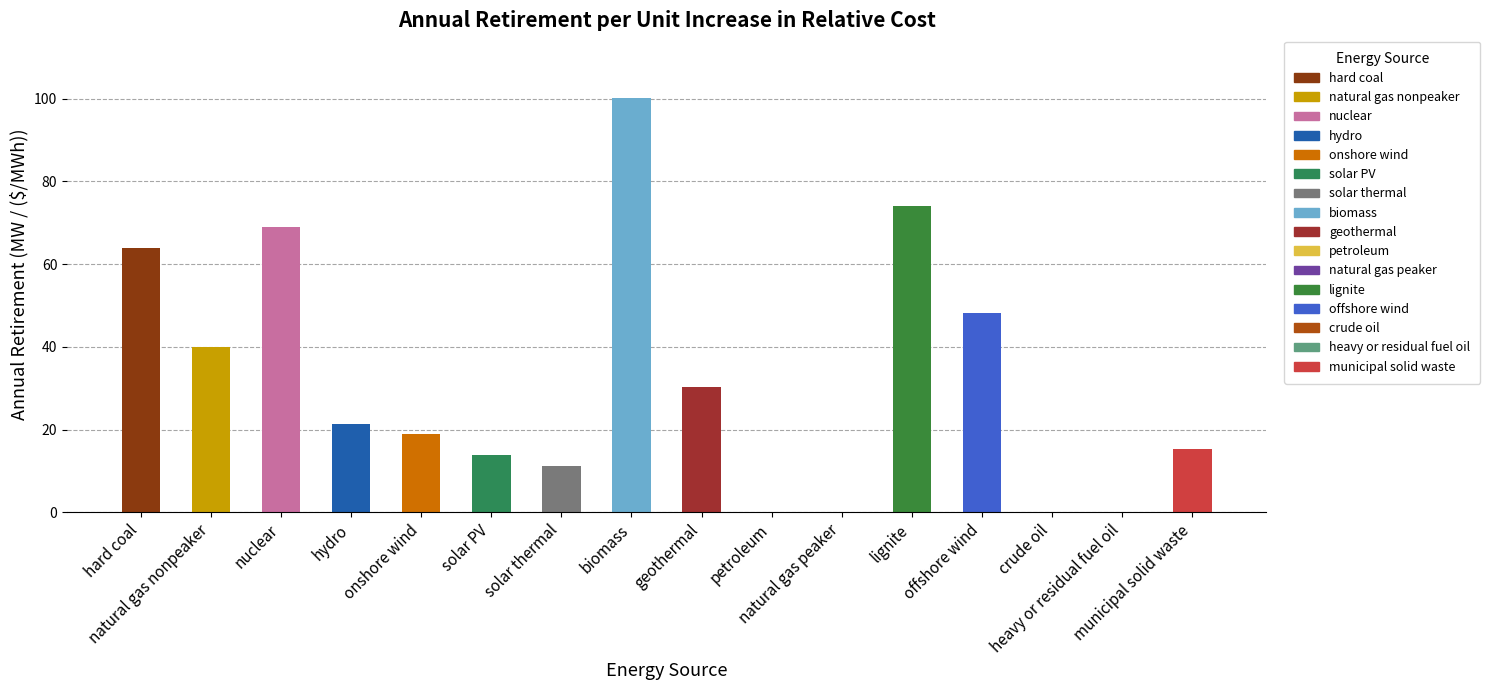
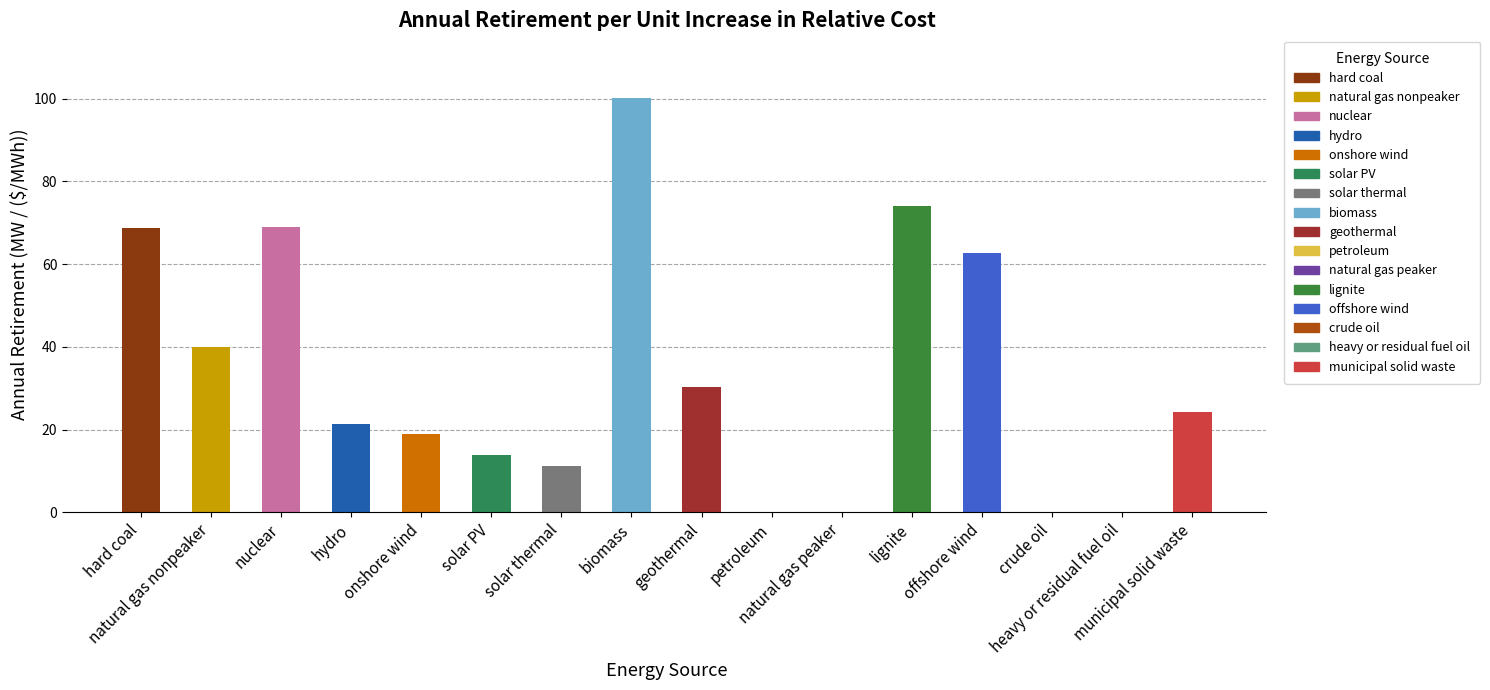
  {
-   "hard coal": 64,
+   "hard coal": 69,
    "natural gas nonpeaker": 40,
    "nuclear": 69,
    "hydro": 21,
    "onshore wind": 19,
    "solar PV": 14,
    "solar thermal": 11,
    "biomass": 100,
    "geothermal": 30,
    "petroleum": 0,
    "natural gas peaker": 0,
    "lignite": 74,
-   "offshore wind": 48,
+   "offshore wind": 63,
    "crude oil": 0,
    "heavy or residual fuel oil": 0,
-   "municipal solid waste": 15
+   "municipal solid waste": 24
  }
